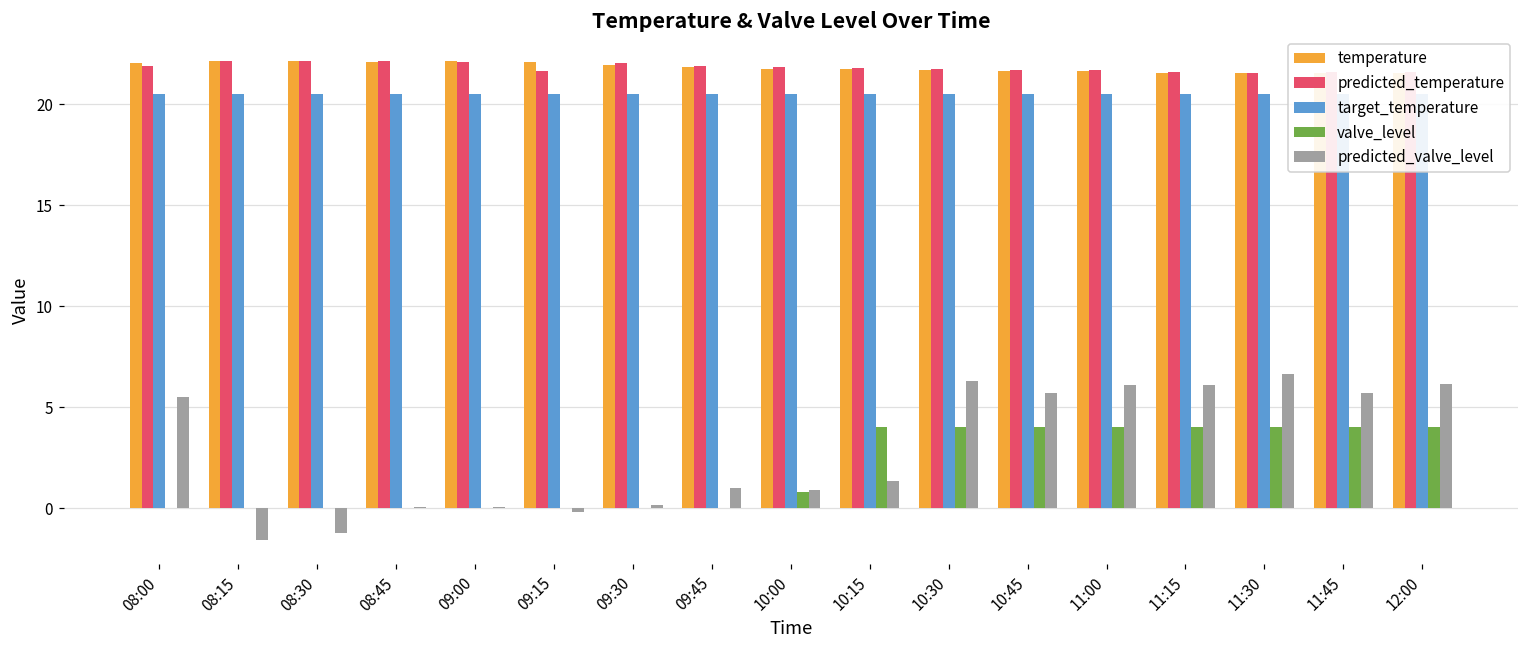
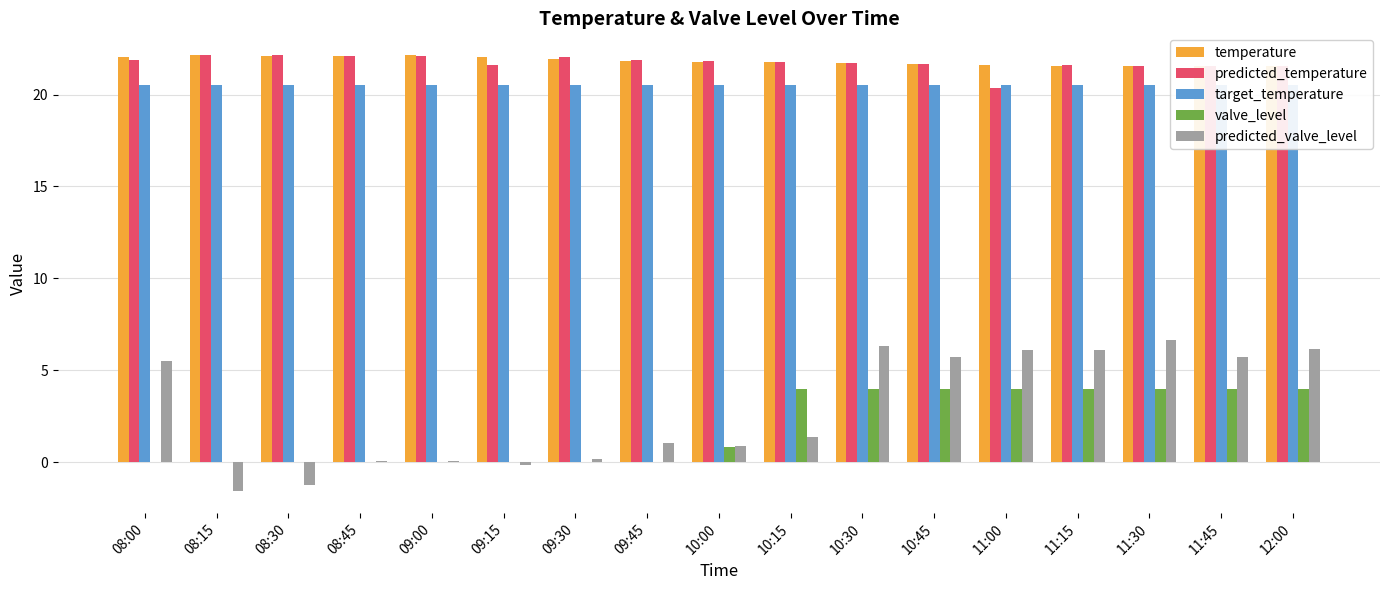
  {
    "temperature": {
      "08:00": 22.1,
      "08:15": 22.1,
      "08:30": 22.1,
      "08:45": 22.1,
      "09:00": 22.1,
      "09:15": 22.1,
      "09:30": 21.9,
      "09:45": 21.9,
      "10:00": 21.8,
      "10:15": 21.8,
      "10:30": 21.7,
      "10:45": 21.6,
      "11:00": 21.6,
      "11:15": 21.6,
      "11:30": 21.6
    },
    "predicted_temperature": {
      "08:00": 21.9,
      "08:15": 22.1,
      "08:30": 22.1,
      "08:45": 22.1,
      "09:00": 22.1,
      "09:15": 21.6,
      "09:30": 22.0,
      "09:45": 21.9,
      "10:00": 21.8,
      "10:15": 21.8,
      "10:30": 21.7,
      "10:45": 21.7,
-     "11:00": 21.7,
+     "11:00": 20.4,
      "11:15": 21.6,
      "11:30": 21.6
    },
    "target_temperature": {
      "08:00": 20.5,
      "08:15": 20.5,
      "08:30": 20.5,
      "08:45": 20.5,
      "09:00": 20.5,
      "09:15": 20.5,
      "09:30": 20.5,
      "09:45": 20.5,
      "10:00": 20.5,
      "10:15": 20.5,
      "10:30": 20.5,
      "10:45": 20.5,
      "11:00": 20.5,
      "11:15": 20.5,
      "11:30": 20.5
    },
    "valve_level": {
      "08:00": 0.0,
      "08:15": 0.0,
      "08:30": 0.0,
      "08:45": 0.0,
      "09:00": 0.0,
      "09:15": 0.0,
      "09:30": 0.0,
      "09:45": 0.0,
      "10:00": 0.8,
      "10:15": 4.0,
      "10:30": 4.0,
      "10:45": 4.0,
      "11:00": 4.0,
      "11:15": 4.0,
      "11:30": 4.0,
      "11:45": 4.0,
      "12:00": 4.0
    },
    "predicted_valve_level": {
      "08:00": 5.5,
      "08:15": -1.6,
      "08:30": -1.2,
      "09:15": -0.2,
      "09:30": 0.2,
      "09:45": 1.0,
      "10:00": 0.9,
      "10:15": 1.4,
      "10:30": 6.3,
      "10:45": 5.7,
      "11:00": 6.1,
      "11:15": 6.1,
      "11:30": 6.6,
      "11:45": 5.7,
      "12:00": 6.2
    }
  }
